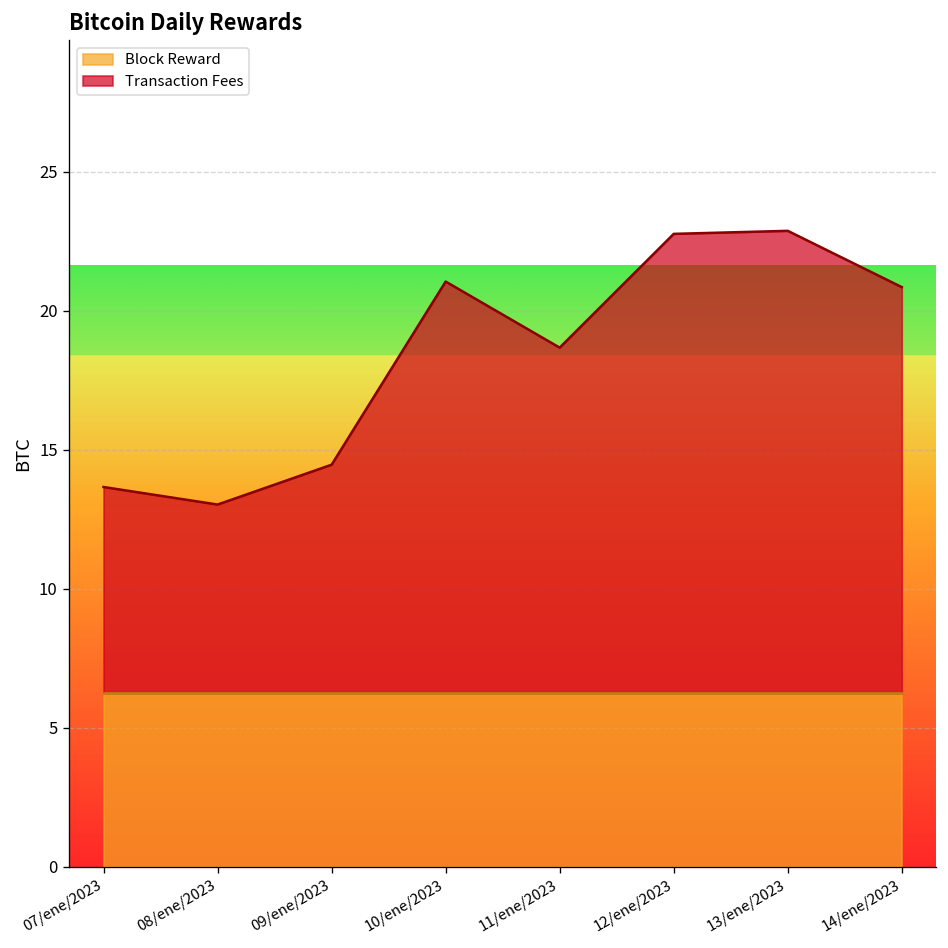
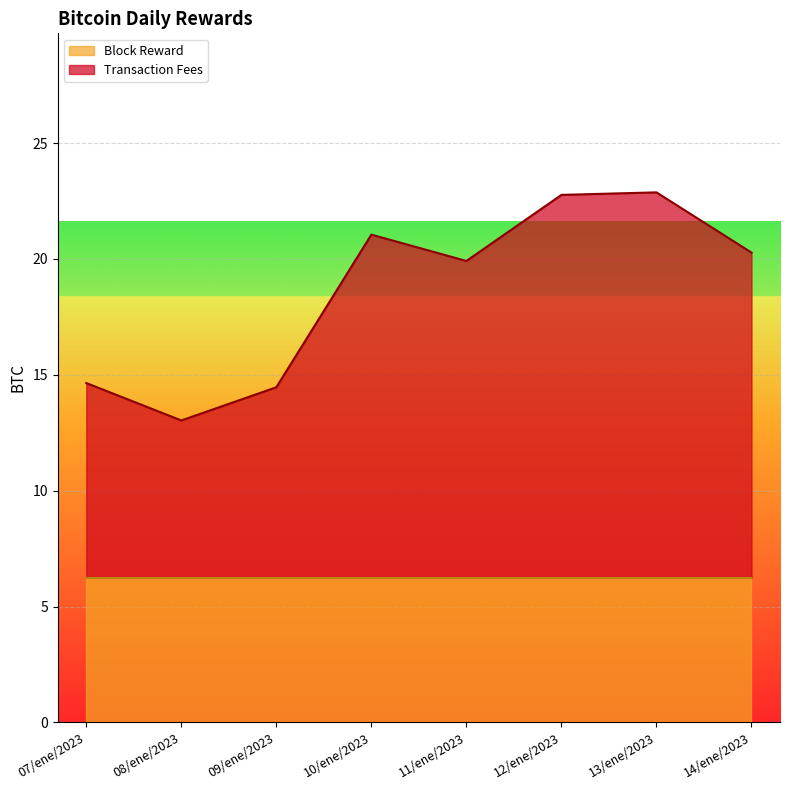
  {
    "Block Reward": {
      "07/ene/2023": 6.3,
      "08/ene/2023": 6.3,
      "09/ene/2023": 6.3,
      "10/ene/2023": 6.3,
      "11/ene/2023": 6.3,
      "12/ene/2023": 6.3,
      "13/ene/2023": 6.3,
      "14/ene/2023": 6.3
    },
    "Transaction Fees": {
-     "07/ene/2023": 13.7,
+     "07/ene/2023": 14.6,
      "08/ene/2023": 13.0,
      "09/ene/2023": 14.5,
      "10/ene/2023": 21.1,
-     "11/ene/2023": 18.7,
+     "11/ene/2023": 19.9,
      "12/ene/2023": 22.8,
      "13/ene/2023": 22.9,
-     "14/ene/2023": 20.9
+     "14/ene/2023": 20.3
    }
  }
